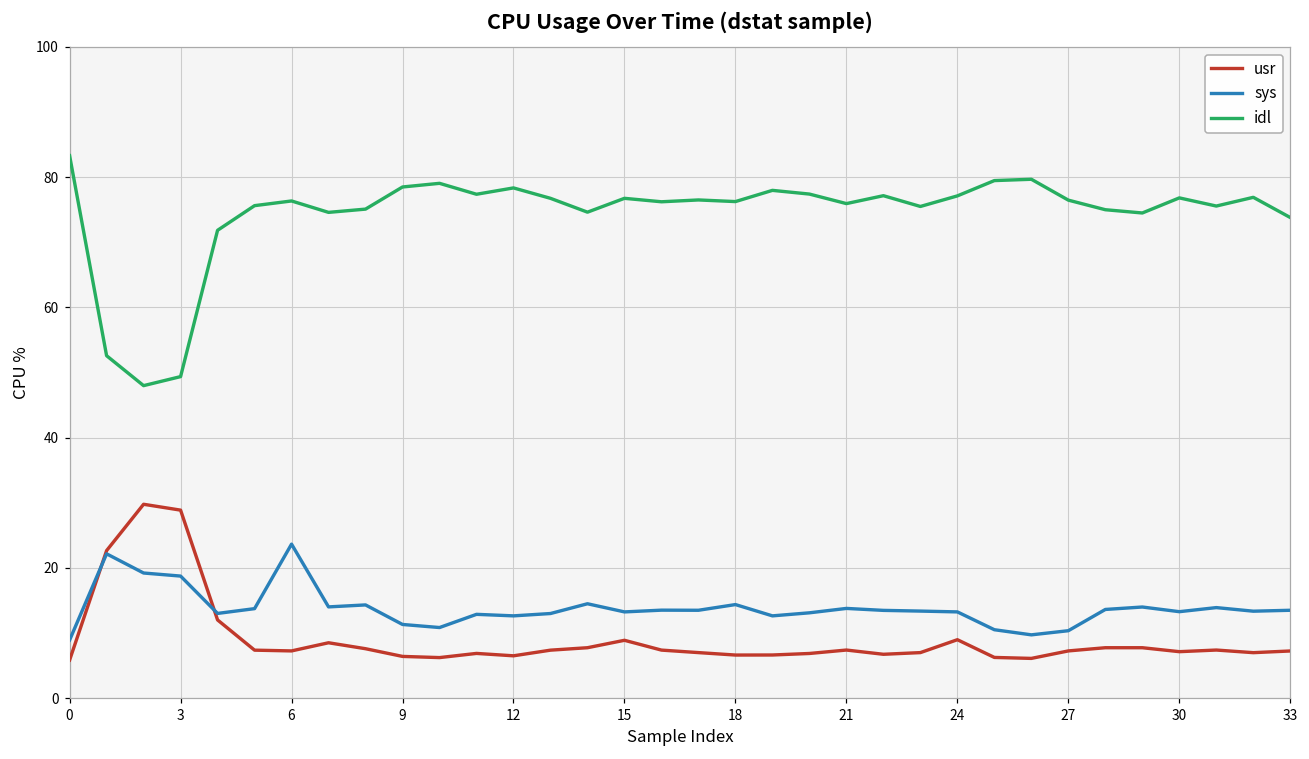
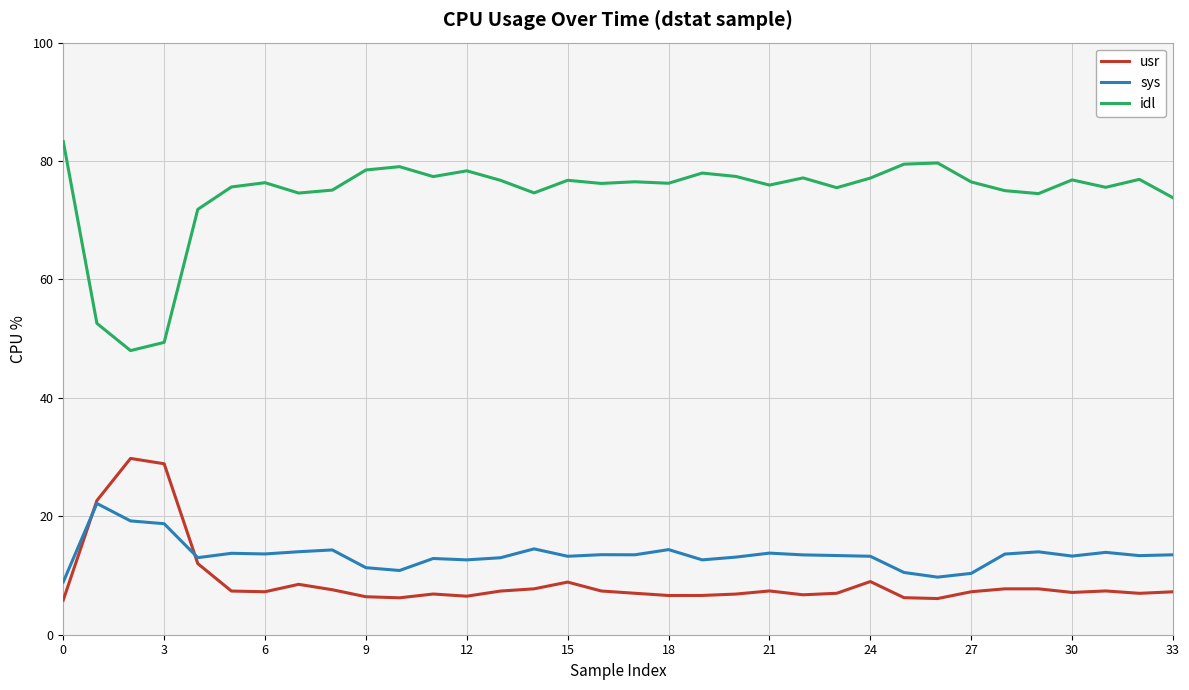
  {
    "usr": {
      "0": 6,
      "3": 29,
      "6": 7,
      "9": 6,
      "12": 7,
      "15": 9,
      "18": 7,
      "21": 7,
      "24": 9,
      "27": 7,
      "30": 7,
      "33": 7
    },
    "sys": {
      "0": 9,
      "3": 19,
-     "6": 24,
+     "6": 14,
      "9": 11,
      "12": 13,
      "15": 13,
      "18": 14,
      "21": 14,
      "24": 13,
      "27": 10,
      "30": 13,
      "33": 14
    },
    "idl": {
      "0": 83,
      "3": 49,
      "6": 76,
      "9": 78,
      "12": 78,
      "15": 77,
      "18": 76,
      "21": 76,
      "24": 77,
      "27": 76,
      "30": 77,
      "33": 74
    }
  }
